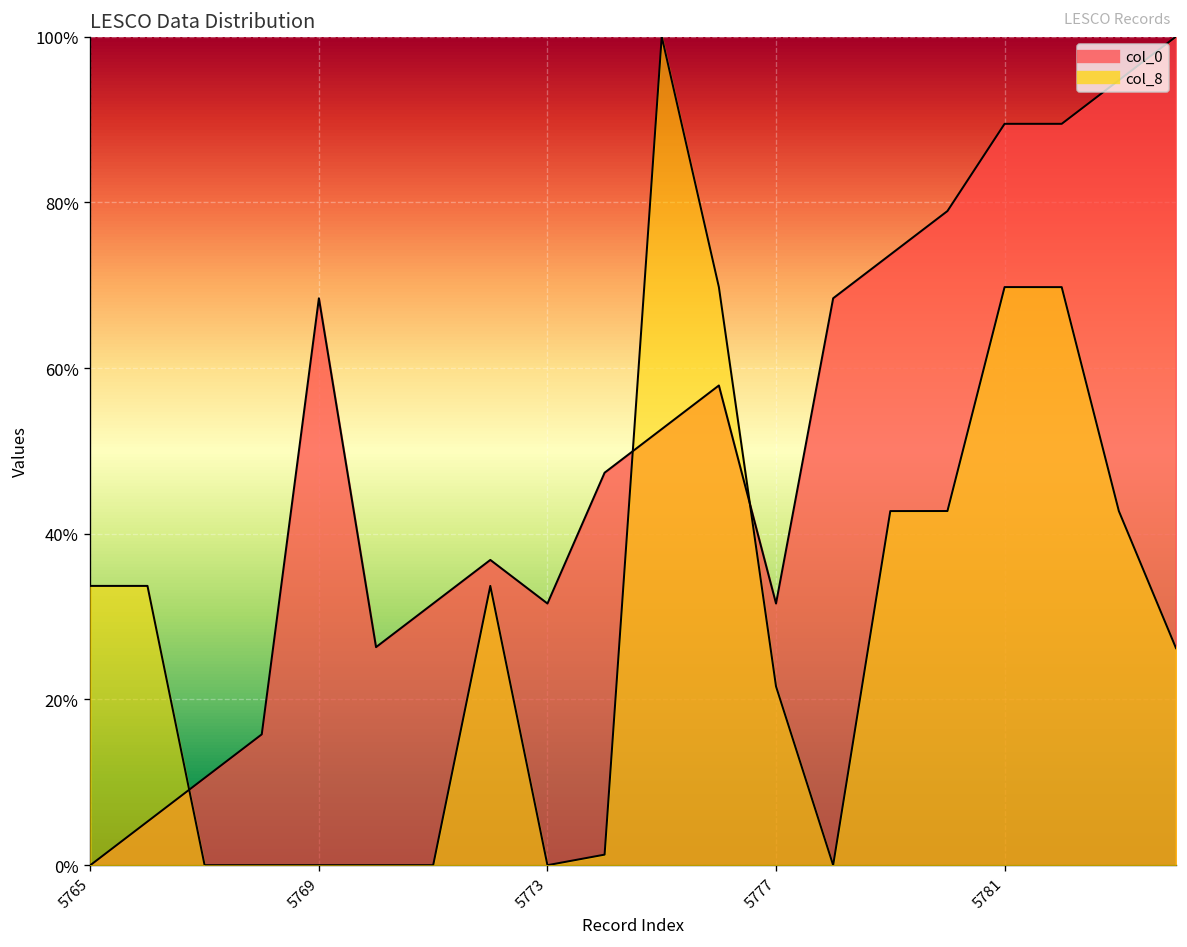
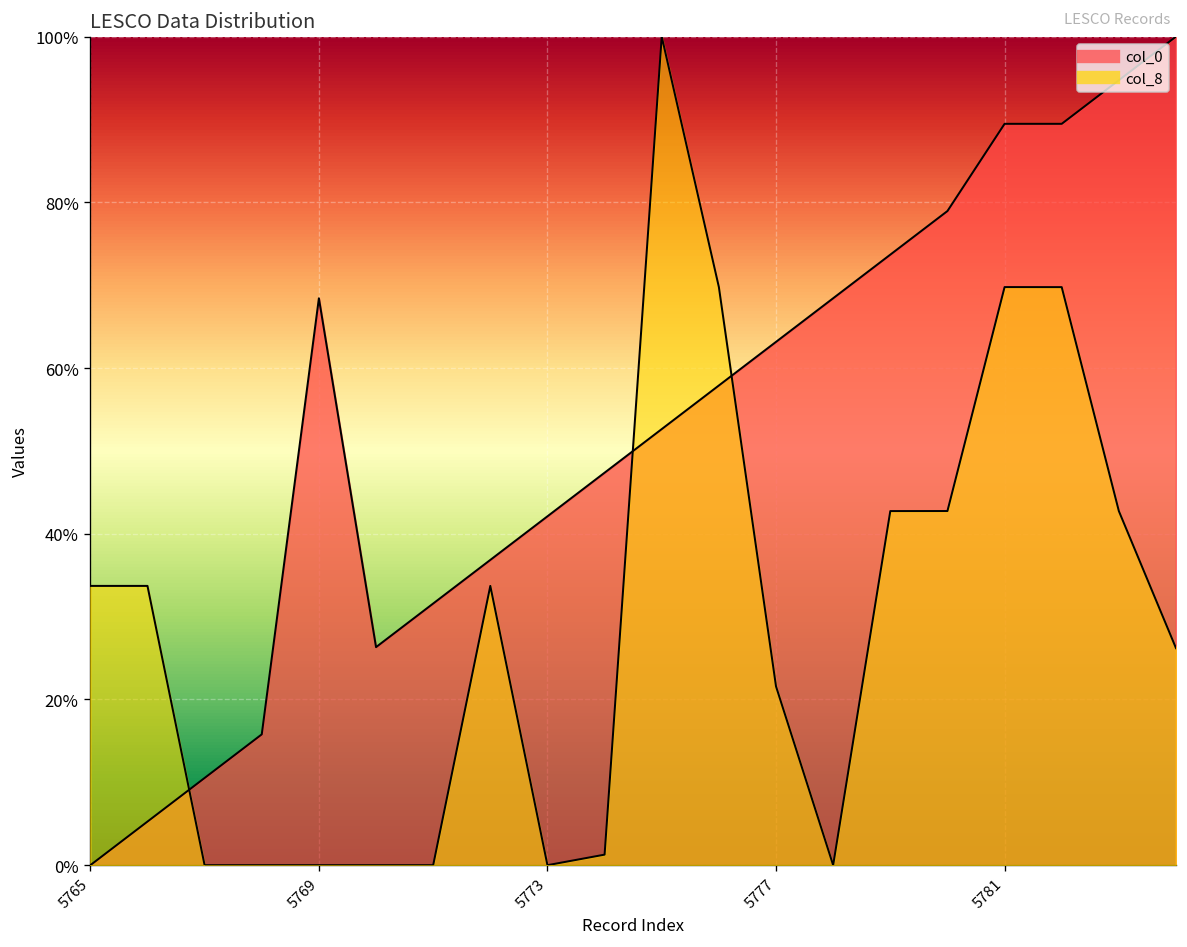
  {
    "col_0": {
      "5765": "0%",
      "5769": "68%",
-     "5773": "32%",
-     "5777": "32%",
+     "5773": "42%",
+     "5777": "63%",
      "5781": "89%"
    },
    "col_8": {
      "5765": "34%",
      "5769": "0%",
      "5773": "0%",
      "5777": "22%",
      "5781": "70%"
    }
  }
